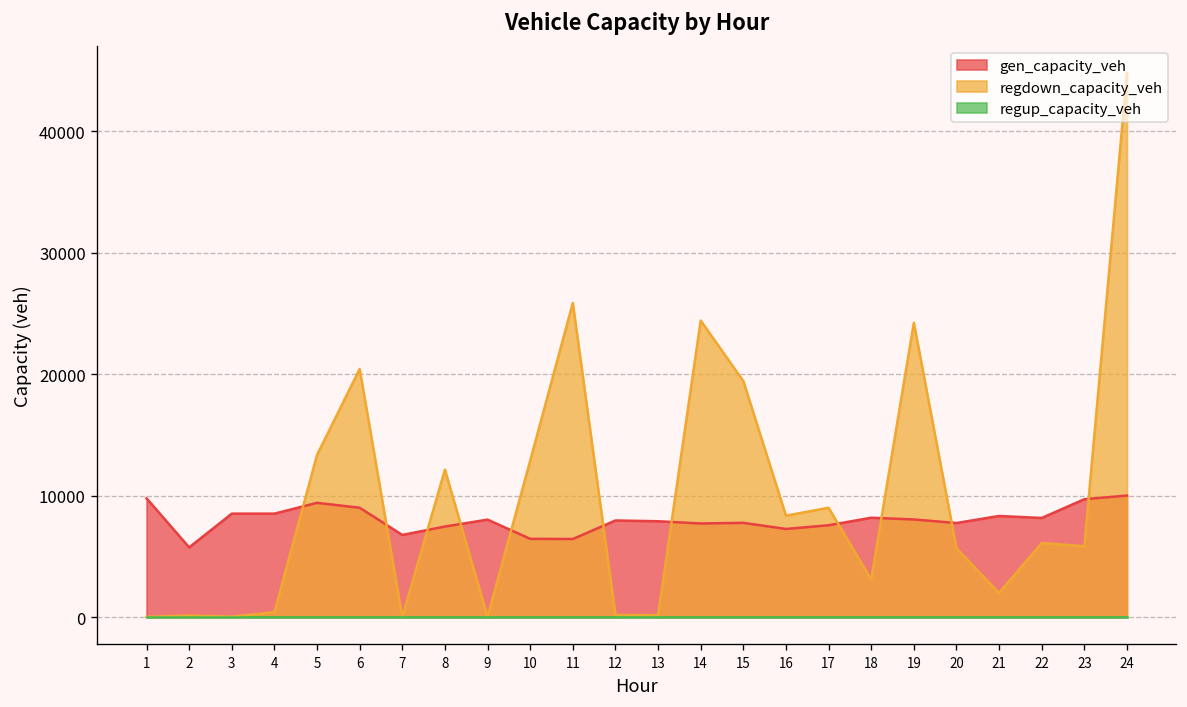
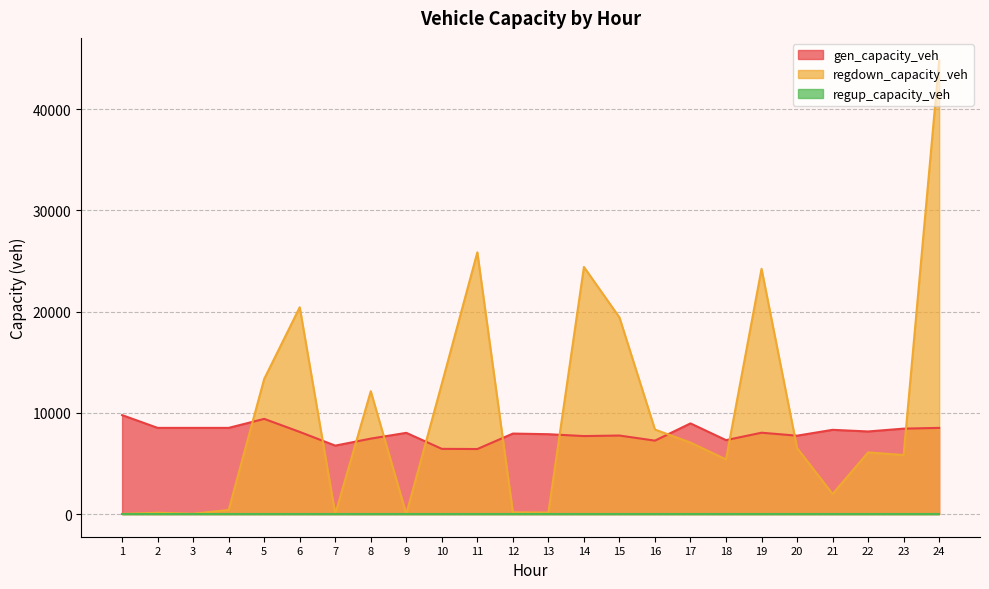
  {
    "gen_capacity_veh": {
      "1": 9800,
-     "2": 5700,
+     "2": 8500,
      "3": 8500,
      "4": 8500,
      "5": 9400,
-     "6": 9000,
+     "6": 8100,
      "7": 6800,
      "8": 7500,
      "9": 8000,
      "10": 6400,
      "11": 6400,
      "12": 8000,
      "13": 7900,
      "14": 7700,
      "15": 7800,
      "16": 7300,
-     "17": 7600,
-     "18": 8200,
+     "17": 9000,
+     "18": 7300,
      "19": 8000,
      "20": 7700,
      "21": 8300,
      "22": 8200,
-     "23": 9700,
-     "24": 10000
+     "23": 8400,
+     "24": 8500
    },
    "regdown_capacity_veh": {
      "4": 400,
      "5": 13300,
      "6": 20400,
      "8": 12100,
      "10": 12900,
      "11": 25900,
      "14": 24400,
      "15": 19400,
      "16": 8300,
-     "17": 9000,
-     "18": 3100,
+     "17": 7100,
+     "18": 5400,
      "19": 24200,
-     "20": 5700,
+     "20": 6500,
      "21": 2000,
      "22": 6100,
      "23": 5800
    },
    "regup_capacity_veh": {
      "4": 0,
      "5": 0,
      "6": 0,
      "8": 0,
      "10": 0,
      "11": 0,
      "14": 0,
      "15": 0,
      "16": 0,
      "17": 0,
      "18": 0,
      "19": 0,
      "20": 0,
      "21": 0,
      "22": 0,
      "23": 0,
      "24": 0
    }
  }
